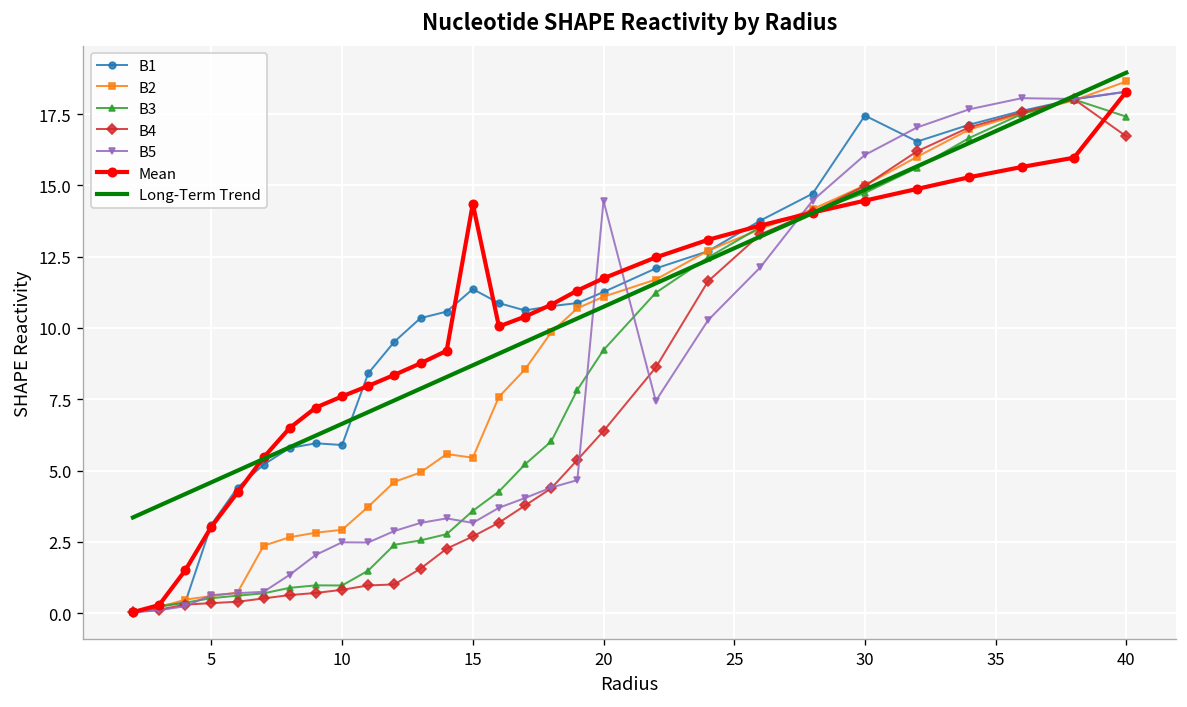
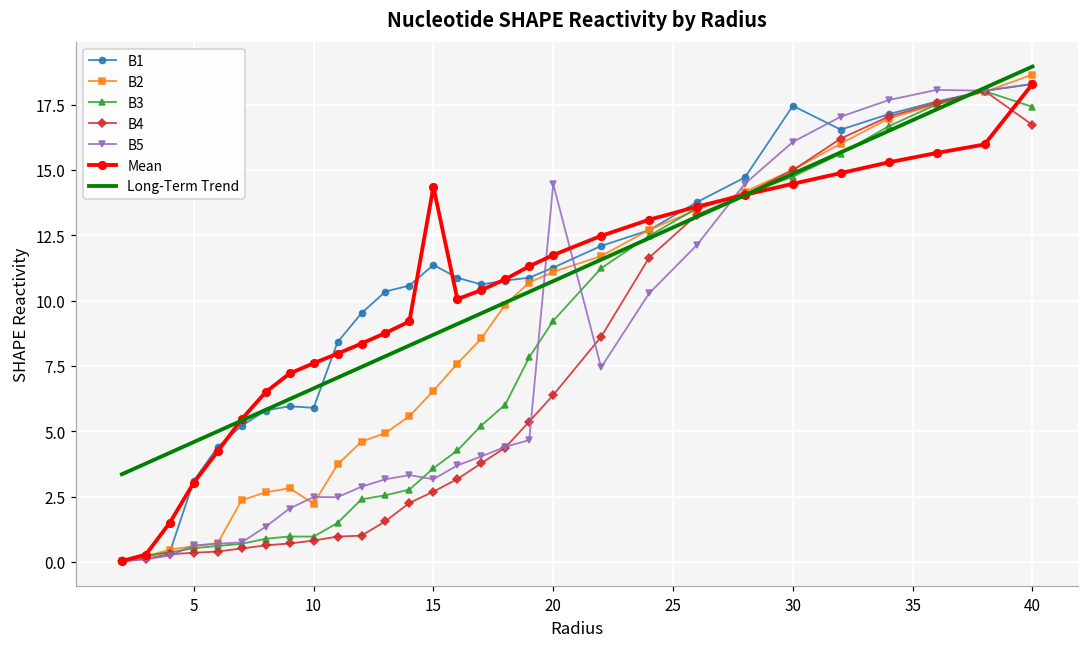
  {
    "B1": {
      "10": 5.9,
      "15": 11.4,
      "20": 11.3,
      "30": 17.4
    },
    "B2": {
-     "10": 2.9,
-     "15": 5.5,
+     "10": 2.2,
+     "15": 6.6,
      "20": 11.1,
      "40": 18.6
    },
    "B3": {
      "10": 1.0,
      "15": 3.6,
      "20": 9.2,
      "30": 14.7,
      "40": 17.4
    },
    "B4": {
      "5": 0.4,
      "10": 0.8,
      "15": 2.7,
      "20": 6.4,
      "40": 16.7
    },
    "B5": {
      "10": 2.5,
      "15": 3.2,
      "20": 14.5,
      "30": 16.1
    },
    "Mean": {
      "10": 7.6,
      "15": 14.4,
      "20": 11.7,
      "30": 14.5
    },
    "Long-Term Trend": {
      "5": 4.6,
      "10": 6.6,
      "15": 8.7,
      "20": 10.7,
      "30": 14.8,
      "40": 19.0
    }
  }
